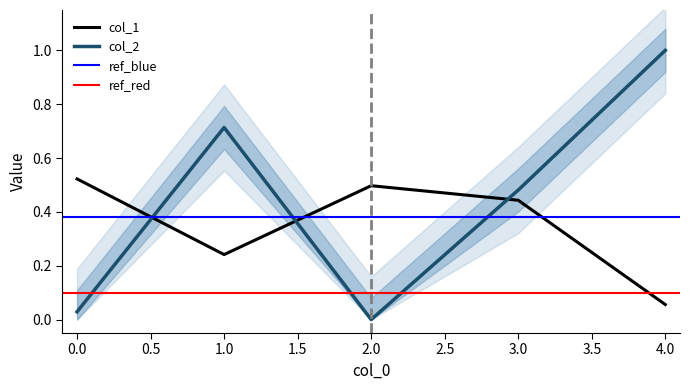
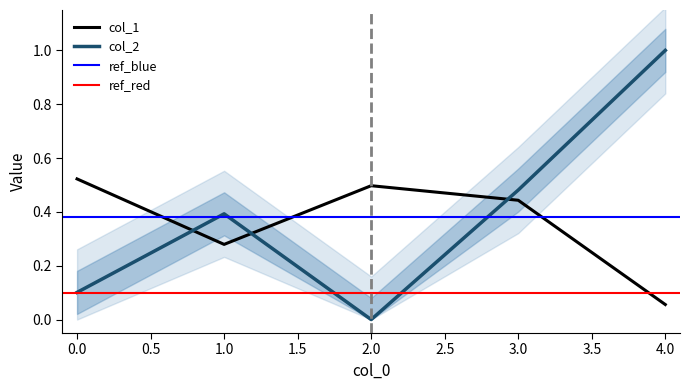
  {
    "col_1": {
      "0.0": 0.52,
-     "1.0": 0.24,
+     "1.0": 0.28,
      "2.0": 0.50,
      "3.0": 0.44,
      "4.0": 0.06
    },
    "col_2": {
-     "0.0": 0.03,
-     "1.0": 0.71,
+     "0.0": 0.10,
+     "1.0": 0.39,
      "2.0": 0.00,
      "3.0": 0.48,
      "4.0": 1.00
    }
  }
